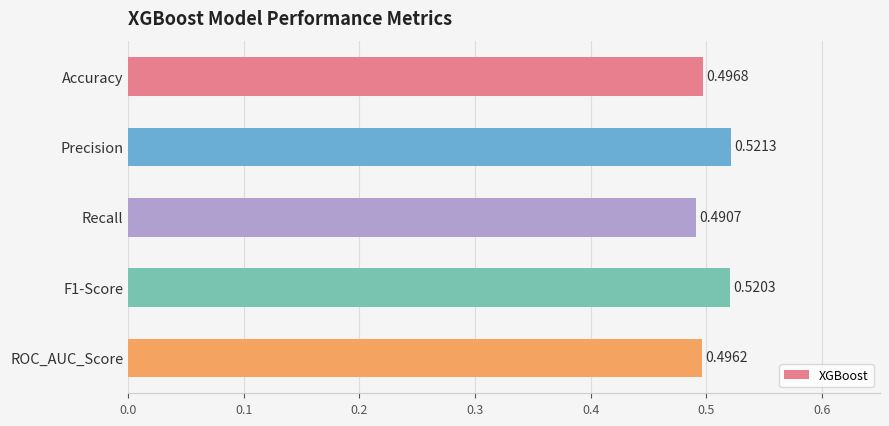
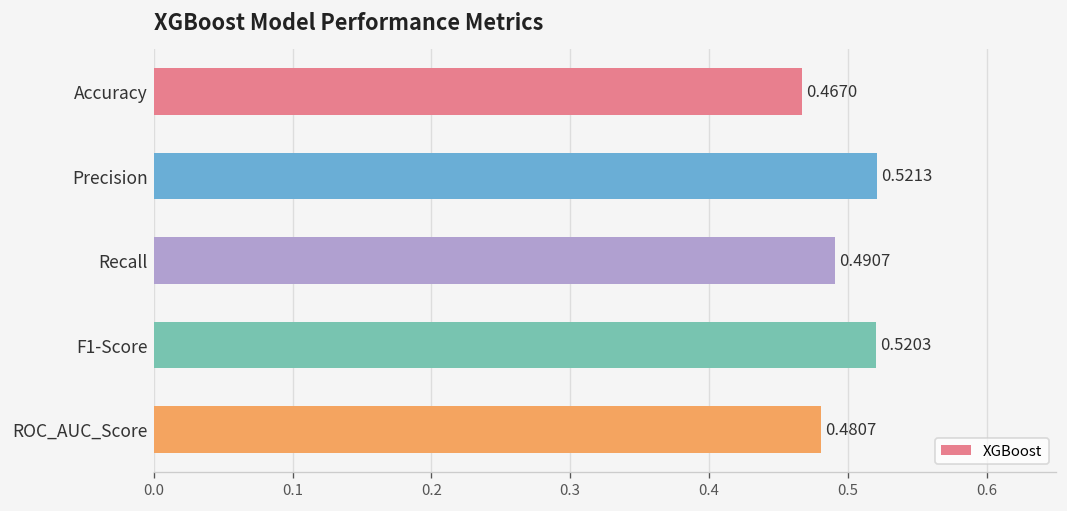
  {
-   "Accuracy": 0.4968,
+   "Accuracy": 0.4670,
    "Precision": 0.5213,
    "Recall": 0.4907,
    "F1-Score": 0.5203,
-   "ROC_AUC_Score": 0.4962
+   "ROC_AUC_Score": 0.4807
  }
